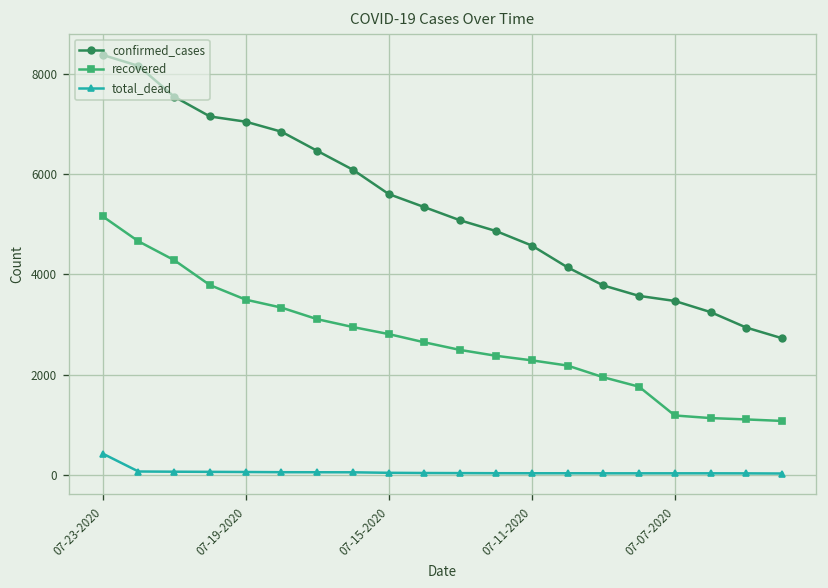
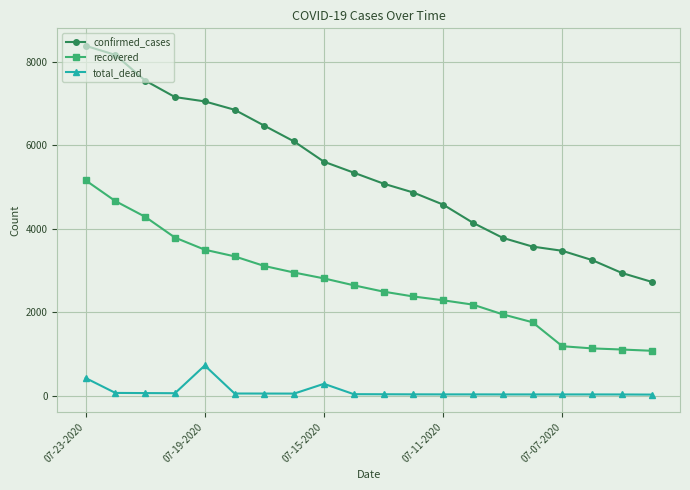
  {
    "total_dead": {
      "07-23-2020": 400,
-     "07-19-2020": 100,
-     "07-15-2020": 0,
+     "07-19-2020": 700,
+     "07-15-2020": 300,
      "07-11-2020": 0,
      "07-07-2020": 0
    }
  }
